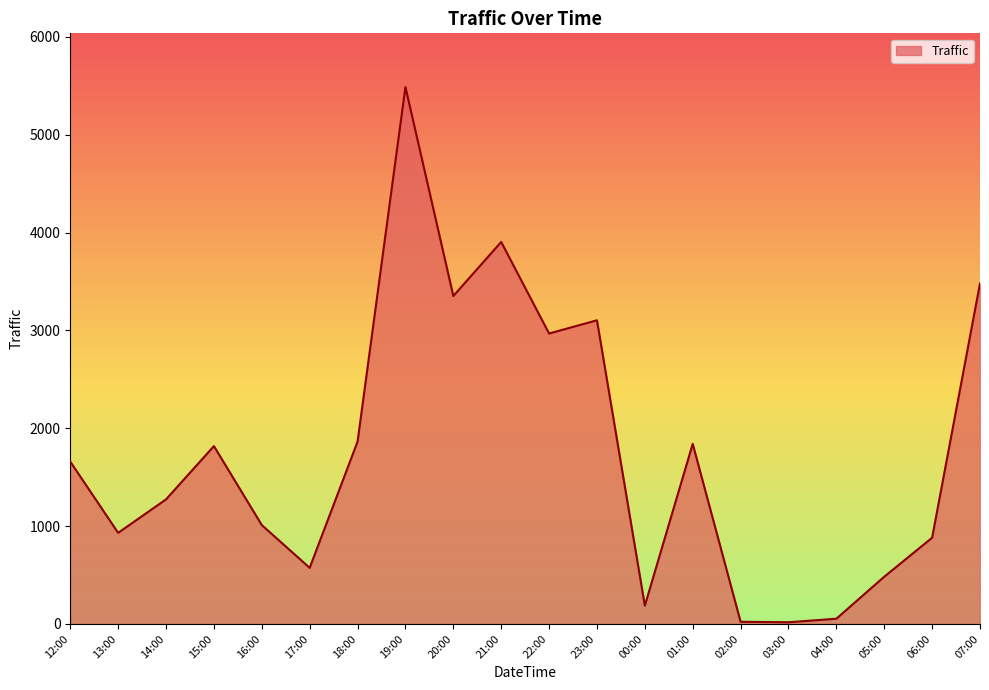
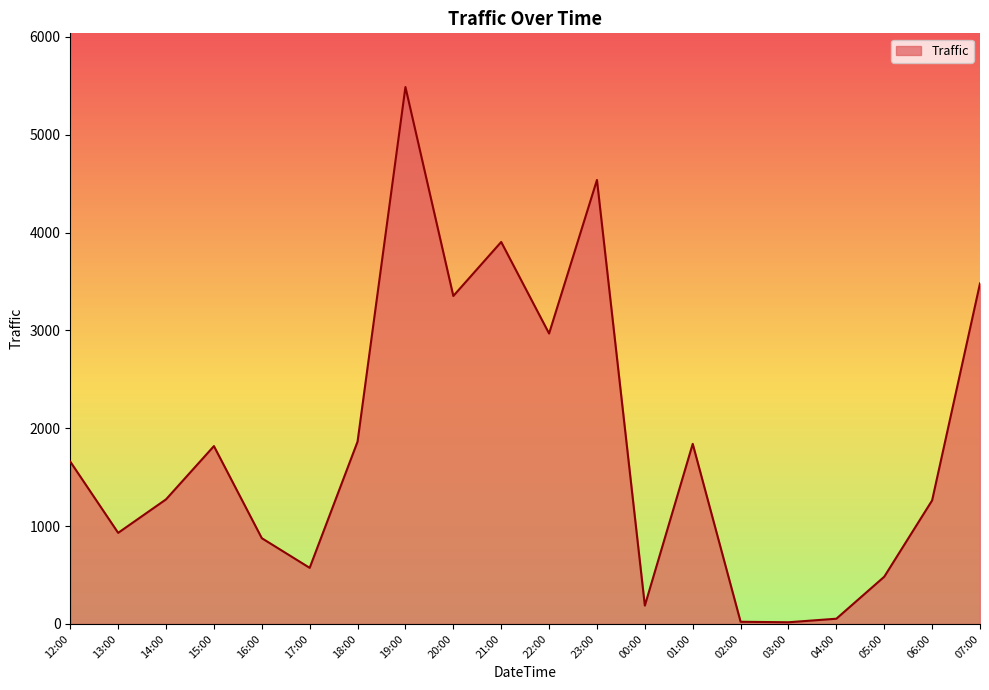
  {
    "12:00": 1700,
    "13:00": 900,
    "14:00": 1300,
    "15:00": 1800,
-   "16:00": 1000,
+   "16:00": 900,
    "17:00": 600,
    "18:00": 1900,
    "19:00": 5500,
    "20:00": 3400,
    "21:00": 3900,
    "22:00": 3000,
-   "23:00": 3100,
+   "23:00": 4500,
    "00:00": 200,
    "01:00": 1800,
    "02:00": 0,
    "03:00": 0,
    "04:00": 100,
    "05:00": 500,
-   "06:00": 900,
+   "06:00": 1300,
    "07:00": 3500
  }
